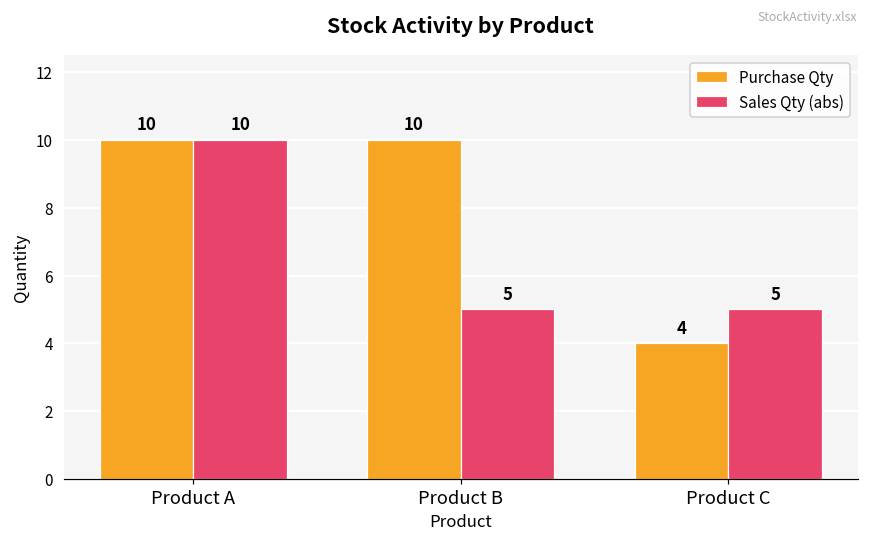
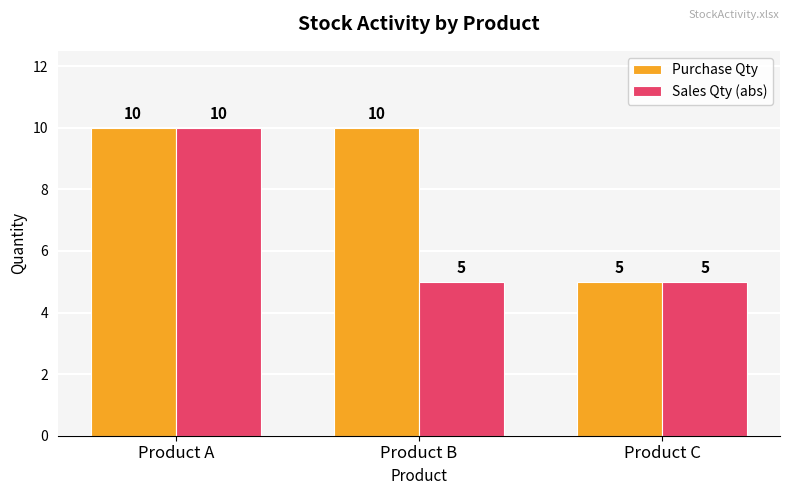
  {
    "Purchase Qty": {
      "Product A": 10,
      "Product B": 10,
-     "Product C": 4
+     "Product C": 5
    },
    "Sales Qty (abs)": {
      "Product A": 10,
      "Product B": 5,
      "Product C": 5
    }
  }
